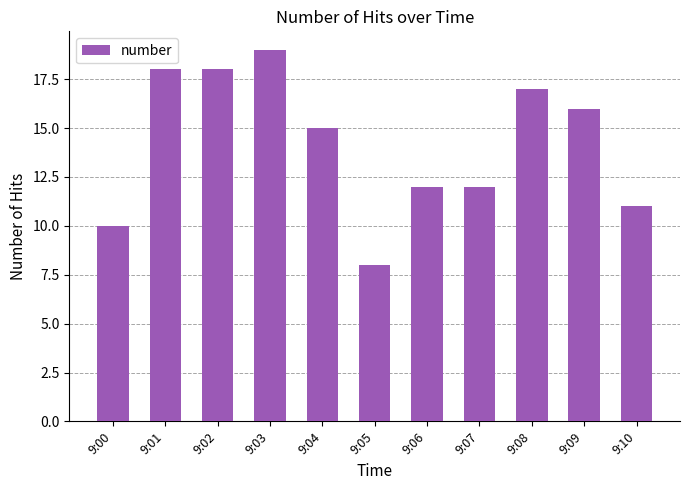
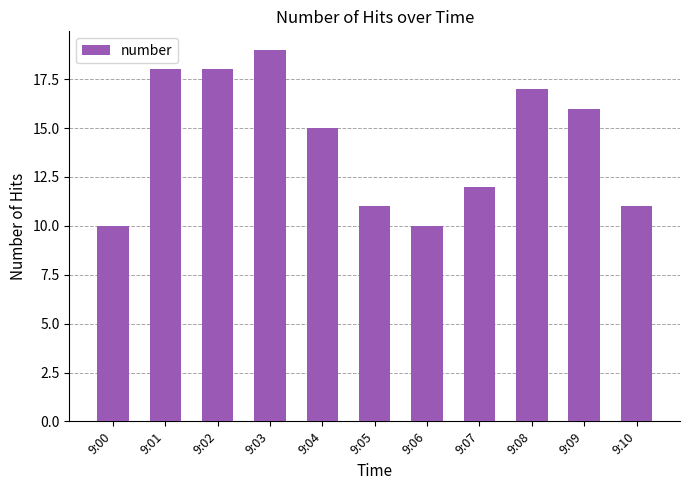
  {
    "9:00": 10,
    "9:01": 18,
    "9:02": 18,
    "9:03": 19,
    "9:04": 15,
-   "9:05": 8,
-   "9:06": 12,
+   "9:05": 11,
+   "9:06": 10,
    "9:07": 12,
    "9:08": 17,
    "9:09": 16,
    "9:10": 11
  }
